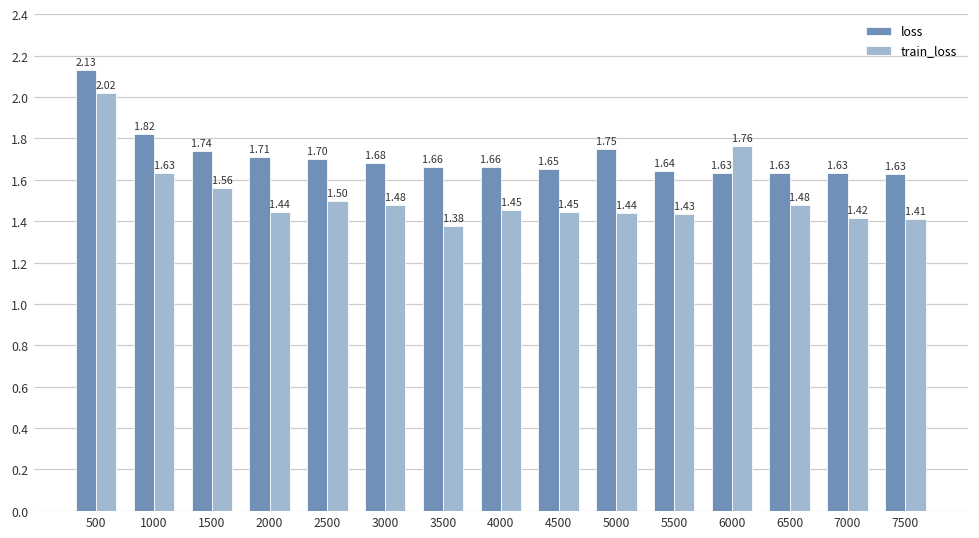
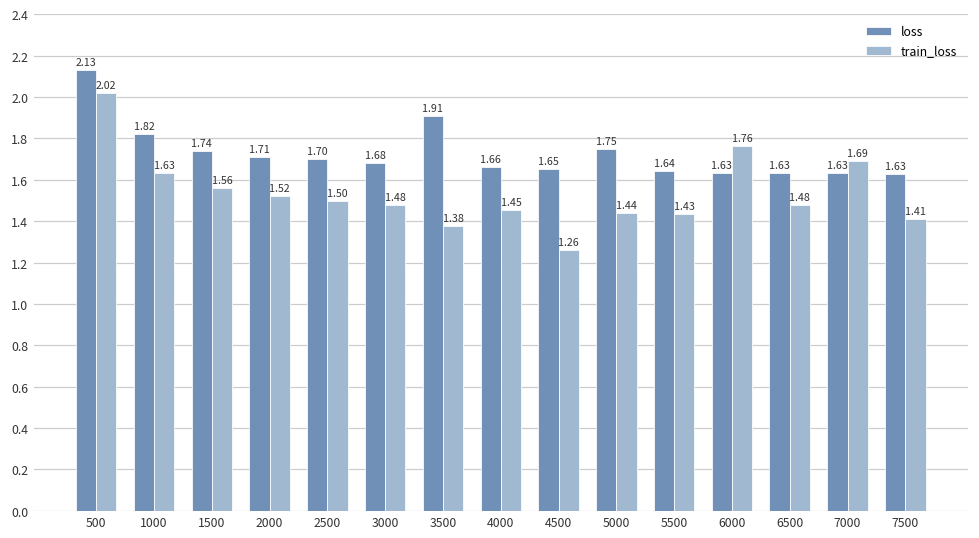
  {
    "loss": {
      "500": 2.13,
      "1000": 1.82,
      "1500": 1.74,
      "2000": 1.71,
      "2500": 1.70,
      "3000": 1.68,
-     "3500": 1.66,
+     "3500": 1.91,
      "4000": 1.66,
      "4500": 1.65,
      "5000": 1.75,
      "5500": 1.64,
      "6000": 1.63,
      "6500": 1.63,
      "7000": 1.63,
      "7500": 1.63
    },
    "train_loss": {
      "500": 2.02,
      "1000": 1.63,
      "1500": 1.56,
-     "2000": 1.44,
+     "2000": 1.52,
      "2500": 1.50,
      "3000": 1.48,
      "3500": 1.38,
      "4000": 1.45,
-     "4500": 1.45,
+     "4500": 1.26,
      "5000": 1.44,
      "5500": 1.43,
      "6000": 1.76,
      "6500": 1.48,
-     "7000": 1.42,
+     "7000": 1.69,
      "7500": 1.41
    }
  }
